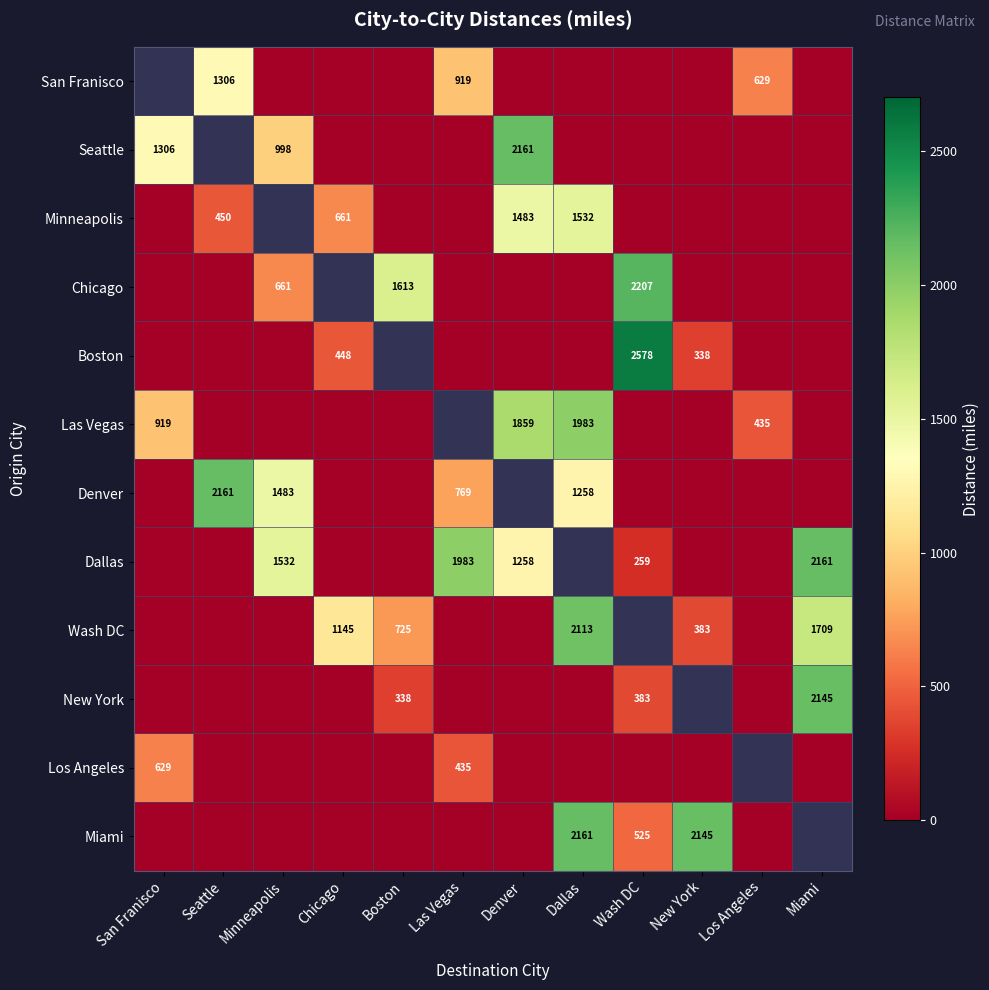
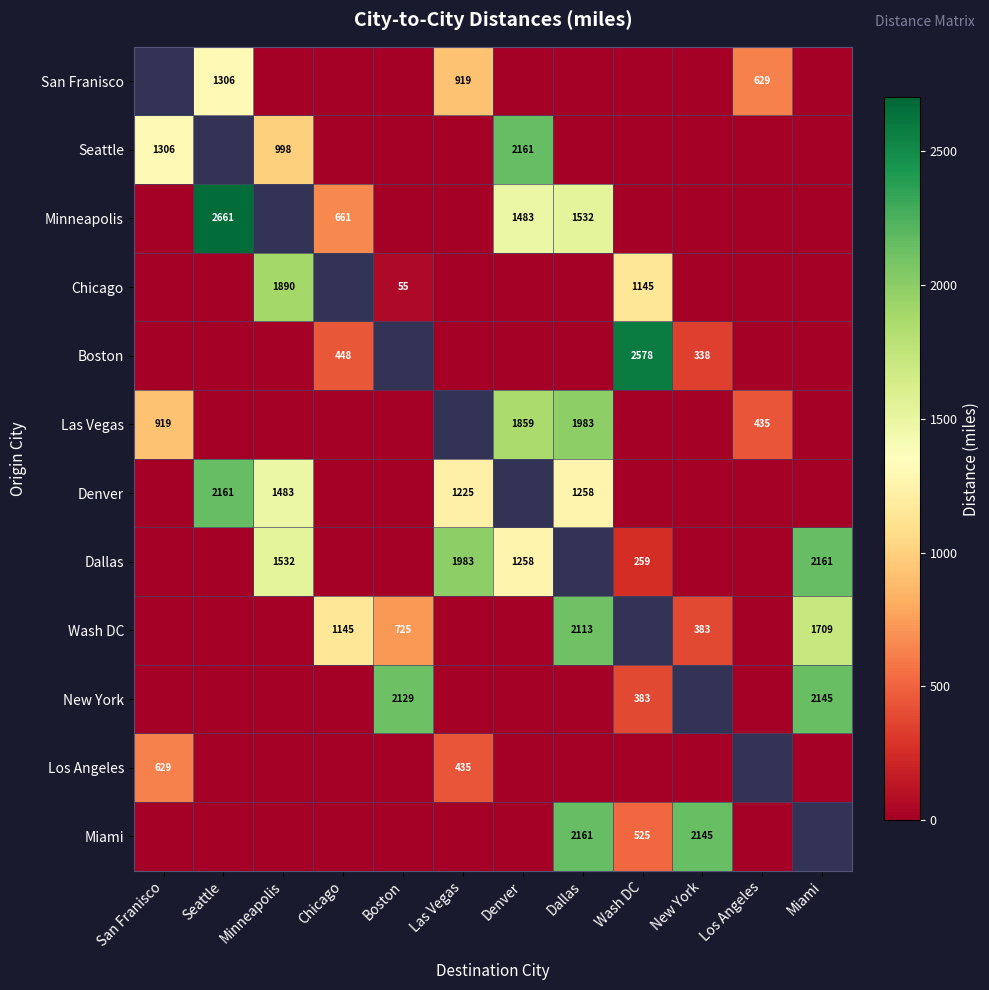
  {
    "San Franisco": {
      "Seattle": 1306,
      "Las Vegas": 919,
      "Los Angeles": 629
    },
    "Seattle": {
      "San Franisco": 1306,
      "Minneapolis": 998,
      "Denver": 2161
    },
    "Minneapolis": {
-     "Seattle": 450,
+     "Seattle": 2661,
      "Chicago": 661,
      "Denver": 1483,
      "Dallas": 1532
    },
    "Chicago": {
-     "Minneapolis": 661,
-     "Boston": 1613,
-     "Wash DC": 2207
+     "Minneapolis": 1890,
+     "Boston": 55,
+     "Wash DC": 1145
    },
    "Boston": {
      "Chicago": 448,
      "Wash DC": 2578,
      "New York": 338
    },
    "Las Vegas": {
      "San Franisco": 919,
      "Denver": 1859,
      "Dallas": 1983,
      "Los Angeles": 435
    },
    "Denver": {
      "Seattle": 2161,
      "Minneapolis": 1483,
-     "Las Vegas": 769,
+     "Las Vegas": 1225,
      "Dallas": 1258
    },
    "Dallas": {
      "Minneapolis": 1532,
      "Las Vegas": 1983,
      "Denver": 1258,
      "Wash DC": 259,
      "Miami": 2161
    },
    "Wash DC": {
      "Chicago": 1145,
      "Boston": 725,
      "Dallas": 2113,
      "New York": 383,
      "Miami": 1709
    },
    "New York": {
-     "Boston": 338,
+     "Boston": 2129,
      "Wash DC": 383,
      "Miami": 2145
    },
    "Los Angeles": {
      "San Franisco": 629,
      "Las Vegas": 435
    },
    "Miami": {
      "Dallas": 2161,
      "Wash DC": 525,
      "New York": 2145
    }
  }
